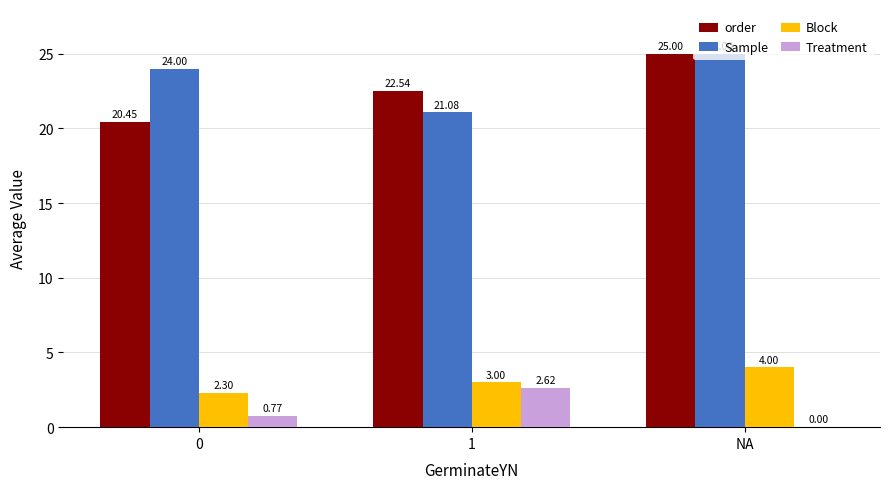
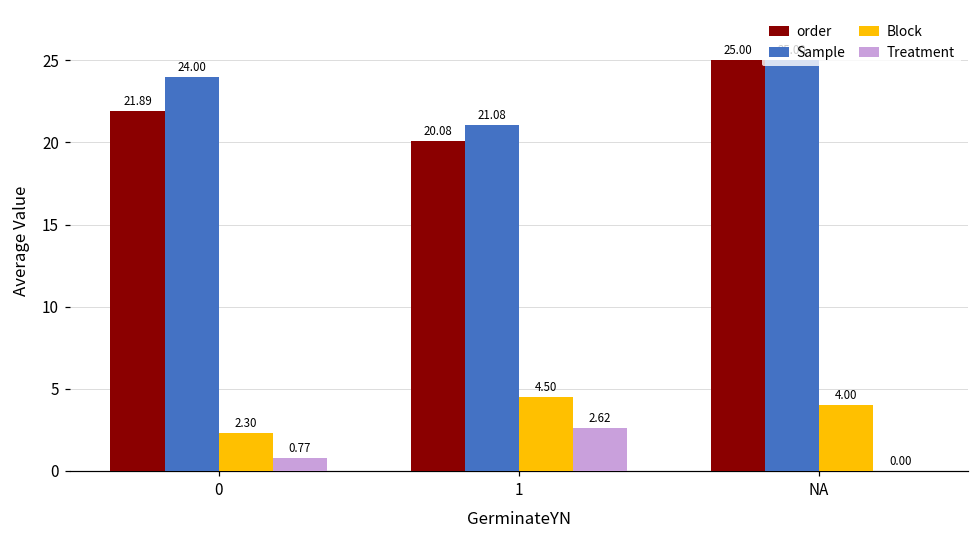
  {
    "order": {
-     "0": 20.45,
-     "1": 22.54,
+     "0": 21.89,
+     "1": 20.08,
      "NA": 25.00
    },
    "Sample": {
      "0": 24.00,
      "1": 21.08
    },
    "Block": {
      "0": 2.30,
-     "1": 3.00,
+     "1": 4.50,
      "NA": 4.00
    },
    "Treatment": {
      "0": 0.77,
      "1": 2.62,
      "NA": 0.00
    }
  }
